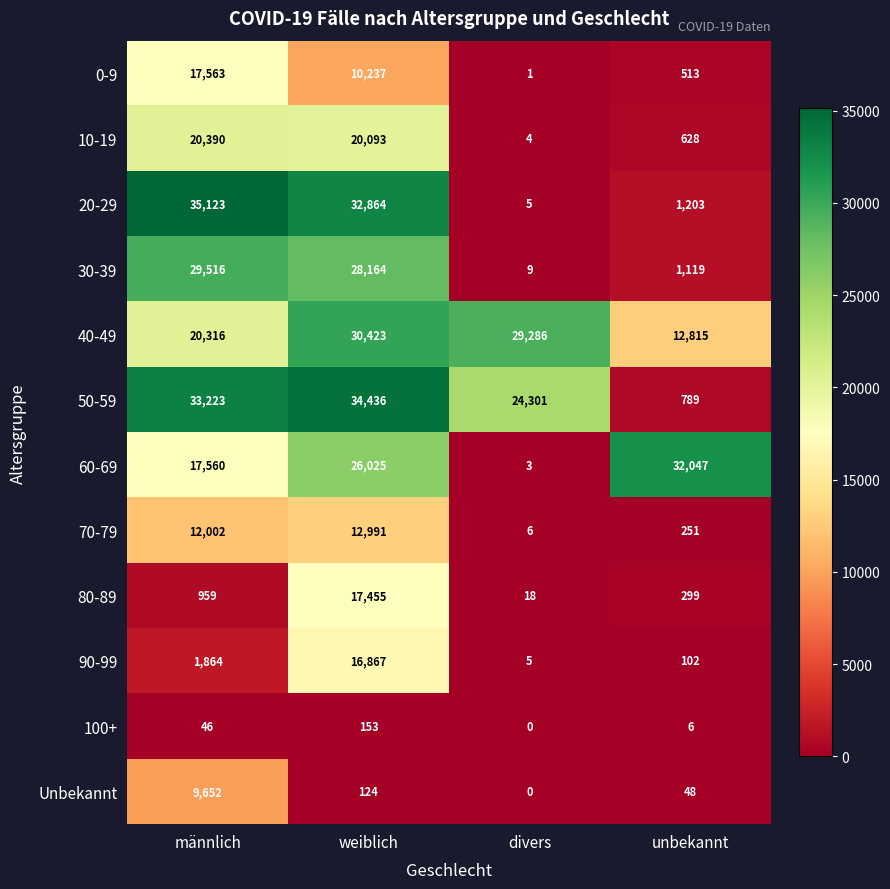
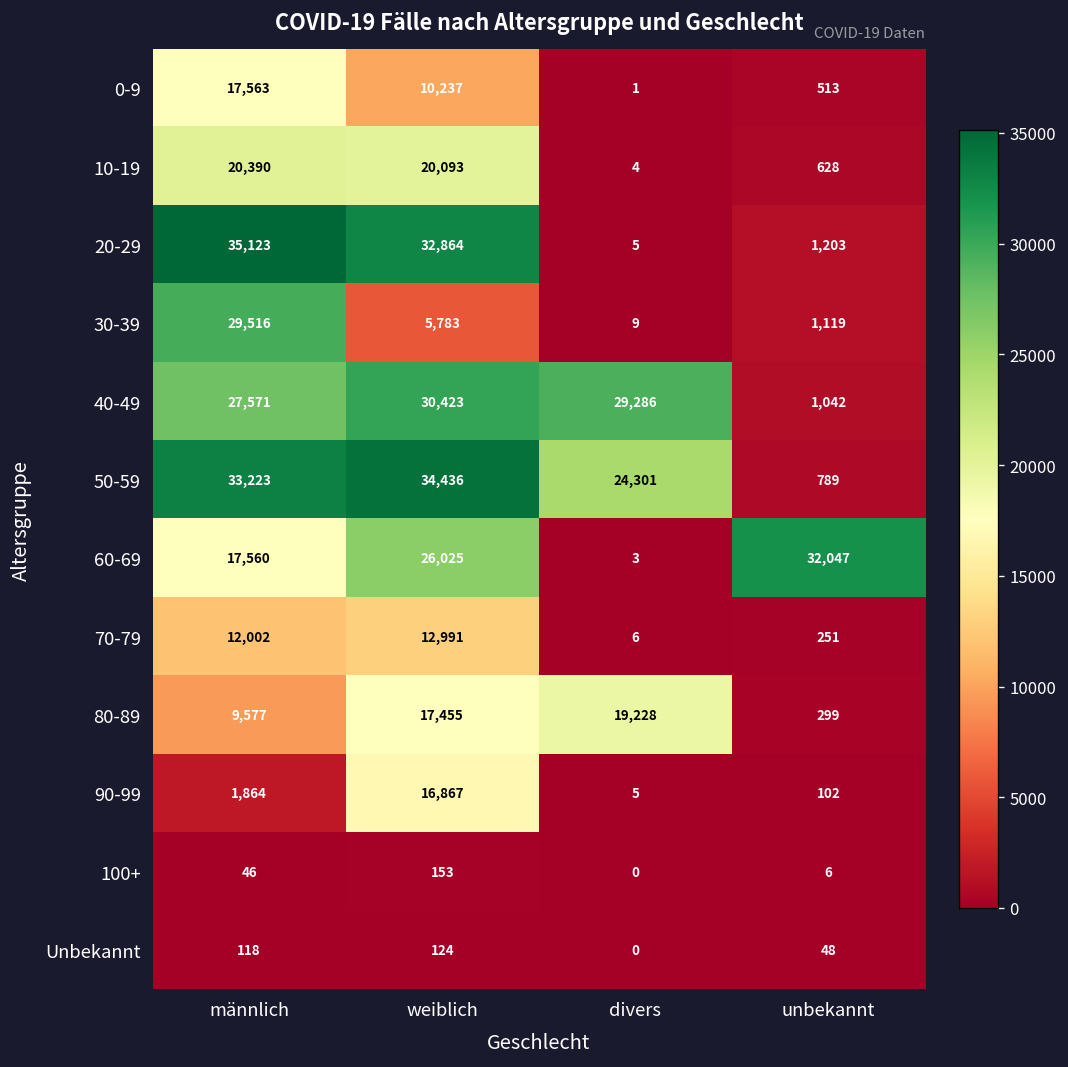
  {
    "0-9": {
      "männlich": "17,563",
      "weiblich": "10,237",
      "divers": "1",
      "unbekannt": "513"
    },
    "10-19": {
      "männlich": "20,390",
      "weiblich": "20,093",
      "divers": "4",
      "unbekannt": "628"
    },
    "20-29": {
      "männlich": "35,123",
      "weiblich": "32,864",
      "divers": "5",
      "unbekannt": "1,203"
    },
    "30-39": {
      "männlich": "29,516",
-     "weiblich": "28,164",
+     "weiblich": "5,783",
      "divers": "9",
      "unbekannt": "1,119"
    },
    "40-49": {
-     "männlich": "20,316",
+     "männlich": "27,571",
      "weiblich": "30,423",
      "divers": "29,286",
-     "unbekannt": "12,815"
+     "unbekannt": "1,042"
    },
    "50-59": {
      "männlich": "33,223",
      "weiblich": "34,436",
      "divers": "24,301",
      "unbekannt": "789"
    },
    "60-69": {
      "männlich": "17,560",
      "weiblich": "26,025",
      "divers": "3",
      "unbekannt": "32,047"
    },
    "70-79": {
      "männlich": "12,002",
      "weiblich": "12,991",
      "divers": "6",
      "unbekannt": "251"
    },
    "80-89": {
-     "männlich": "959",
+     "männlich": "9,577",
      "weiblich": "17,455",
-     "divers": "18",
+     "divers": "19,228",
      "unbekannt": "299"
    },
    "90-99": {
      "männlich": "1,864",
      "weiblich": "16,867",
      "divers": "5",
      "unbekannt": "102"
    },
    "100+": {
      "männlich": "46",
      "weiblich": "153",
      "divers": "0",
      "unbekannt": "6"
    },
    "Unbekannt": {
-     "männlich": "9,652",
+     "männlich": "118",
      "weiblich": "124",
      "divers": "0",
      "unbekannt": "48"
    }
  }
